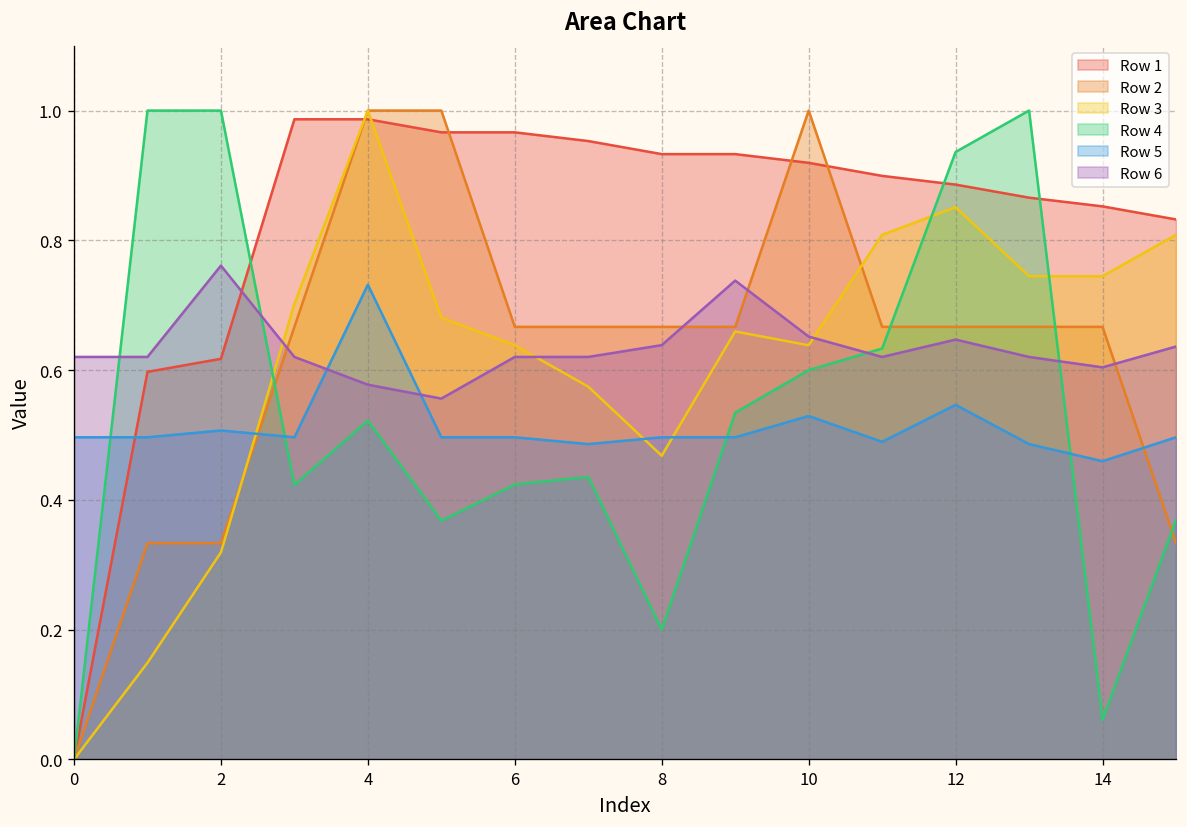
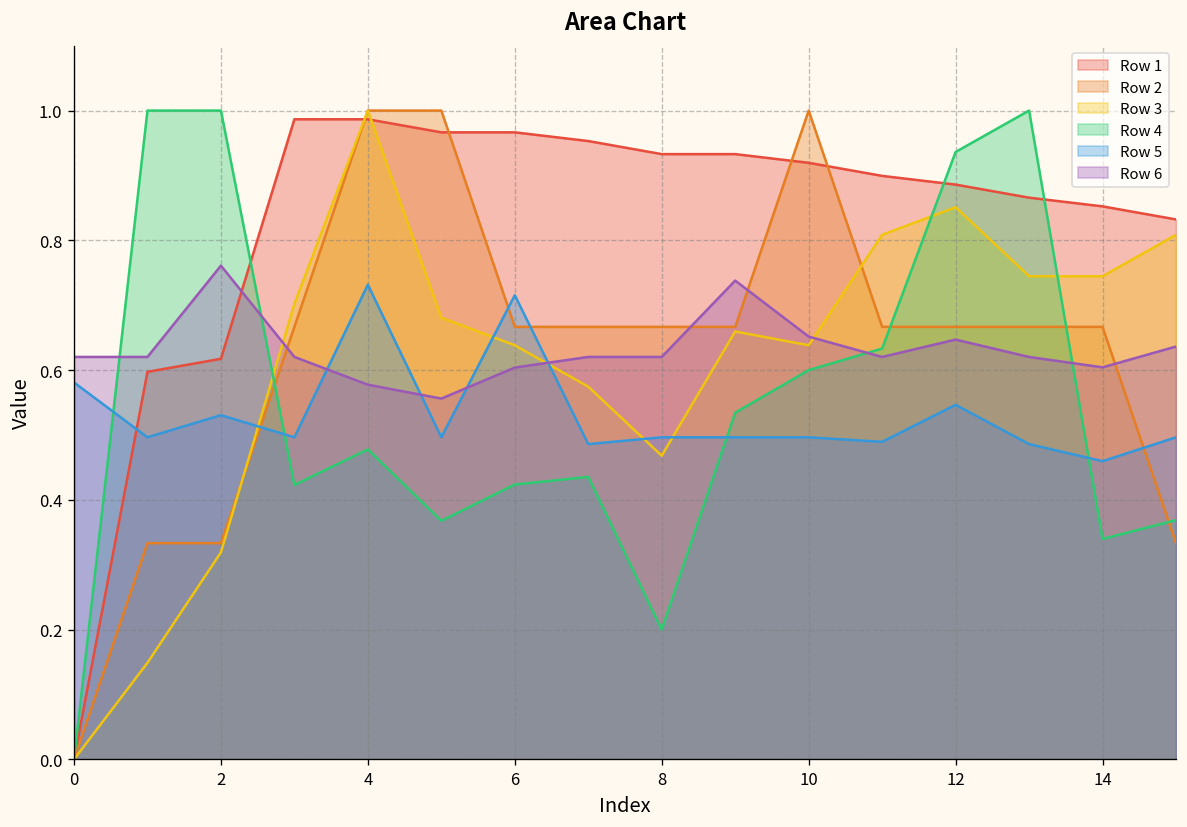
  {
    "Row 4": {
      "2": 1.00,
-     "4": 0.52,
+     "4": 0.48,
      "6": 0.42,
      "8": 0.20,
      "10": 0.60,
      "12": 0.94,
-     "14": 0.06
+     "14": 0.34
    },
    "Row 5": {
-     "0": 0.50,
-     "2": 0.51,
+     "0": 0.58,
+     "2": 0.53,
      "4": 0.73,
-     "6": 0.50,
+     "6": 0.72,
      "8": 0.50,
-     "10": 0.53,
+     "10": 0.50,
      "12": 0.55,
      "14": 0.46
    },
    "Row 6": {
      "0": 0.62,
      "2": 0.76,
      "4": 0.58,
-     "6": 0.62,
-     "8": 0.64,
+     "6": 0.60,
+     "8": 0.62,
      "10": 0.65,
      "12": 0.65,
      "14": 0.60
    }
  }
